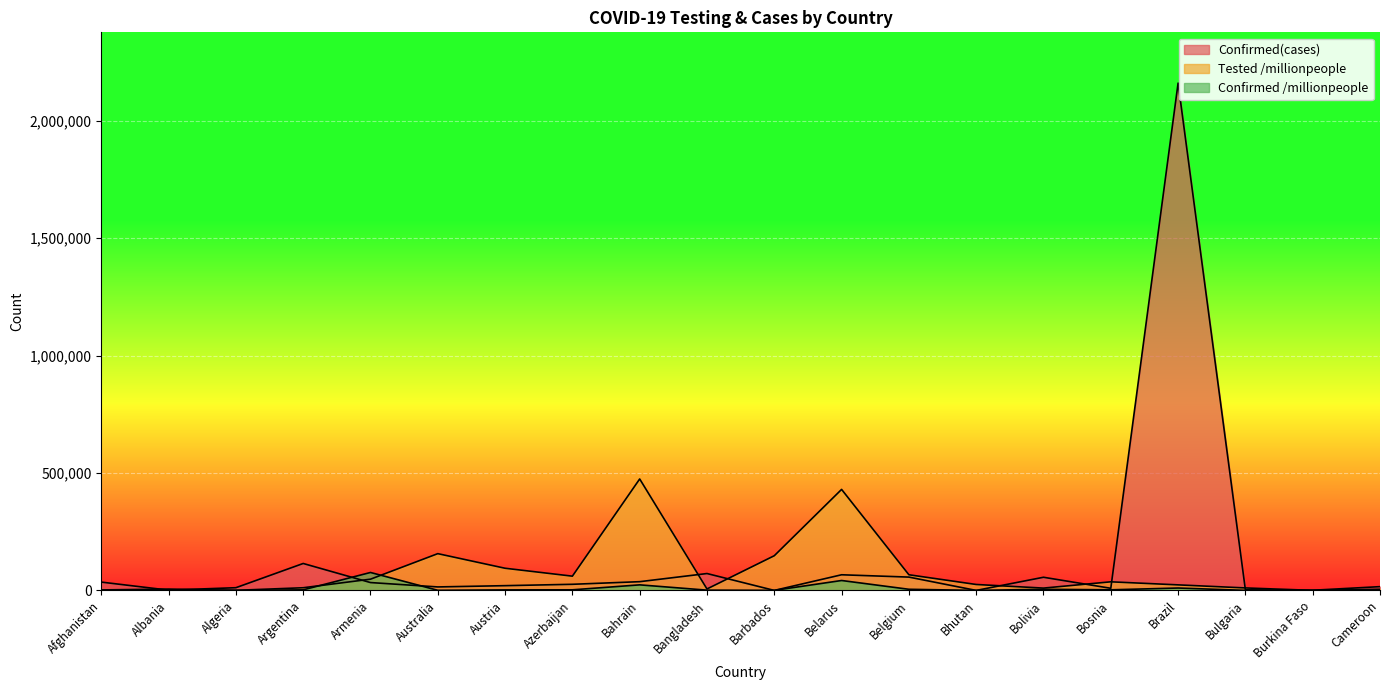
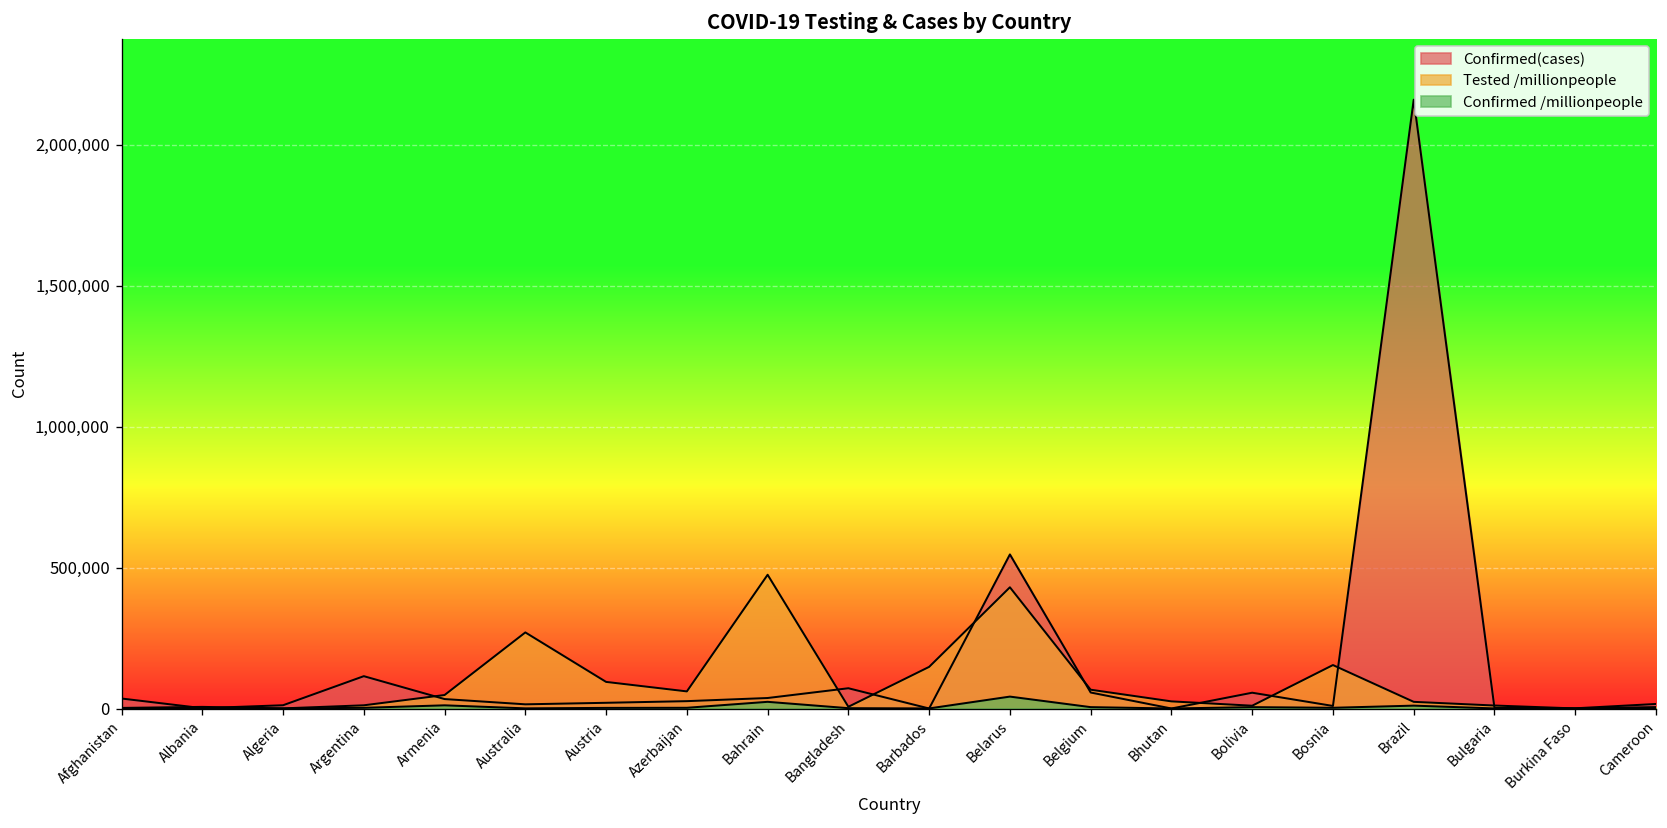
  {
    "Confirmed(cases)": {
      "Afghanistan": "40,000",
      "Algeria": "10,000",
      "Argentina": "110,000",
      "Armenia": "30,000",
      "Australia": "10,000",
      "Austria": "20,000",
      "Azerbaijan": "30,000",
      "Bahrain": "40,000",
      "Bangladesh": "70,000",
-     "Belarus": "70,000",
+     "Belarus": "550,000",
      "Bolivia": "60,000",
      "Brazil": "2,160,000",
      "Cameroon": "20,000"
    },
    "Tested /millionpeople": {
      "Armenia": "50,000",
-     "Australia": "160,000",
+     "Australia": "270,000",
      "Austria": "90,000",
      "Azerbaijan": "60,000",
      "Bahrain": "470,000",
      "Barbados": "150,000",
      "Belarus": "430,000",
      "Bhutan": "30,000",
-     "Bosnia": "40,000",
+     "Bosnia": "150,000",
      "Brazil": "20,000"
    },
    "Confirmed /millionpeople": {
-     "Armenia": "80,000",
+     "Armenia": "10,000",
      "Australia": "0",
      "Austria": "0",
      "Azerbaijan": "0",
      "Bahrain": "20,000",
      "Belarus": "40,000",
      "Belgium": "0",
      "Brazil": "10,000"
    }
  }
